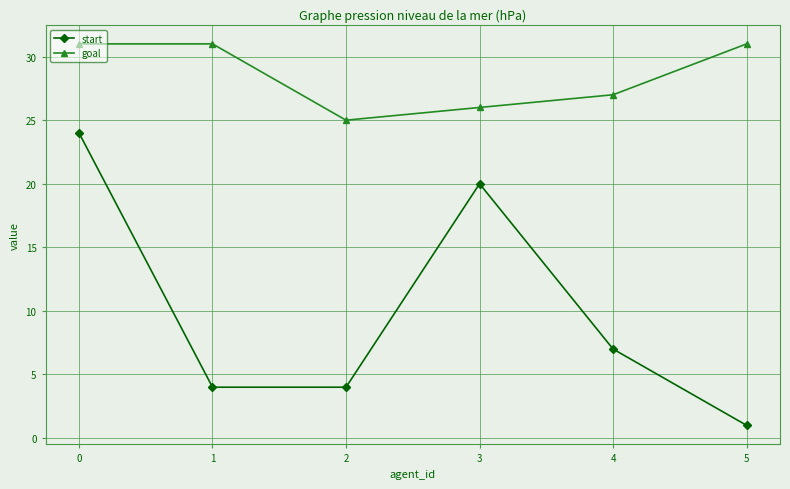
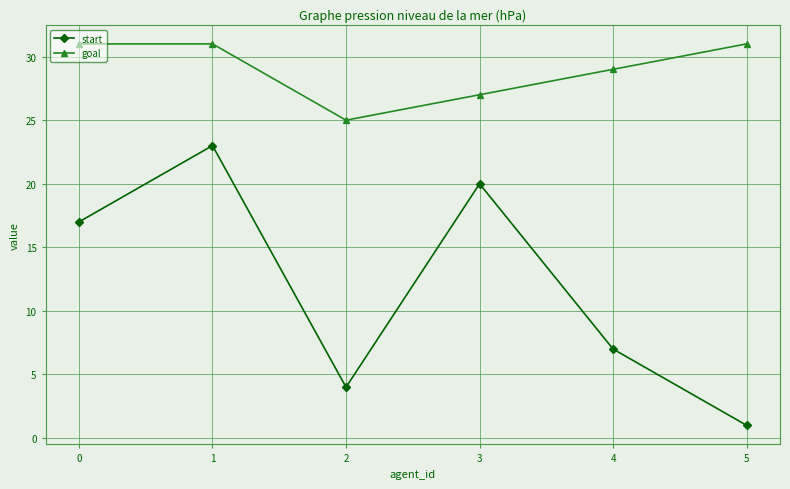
  {
    "start": {
-     "0": 24,
-     "1": 4,
+     "0": 17,
+     "1": 23,
      "2": 4,
      "3": 20,
      "4": 7,
      "5": 1
    },
    "goal": {
      "1": 31,
      "2": 25,
-     "3": 26,
-     "4": 27,
+     "3": 27,
+     "4": 29,
      "5": 31
    }
  }
